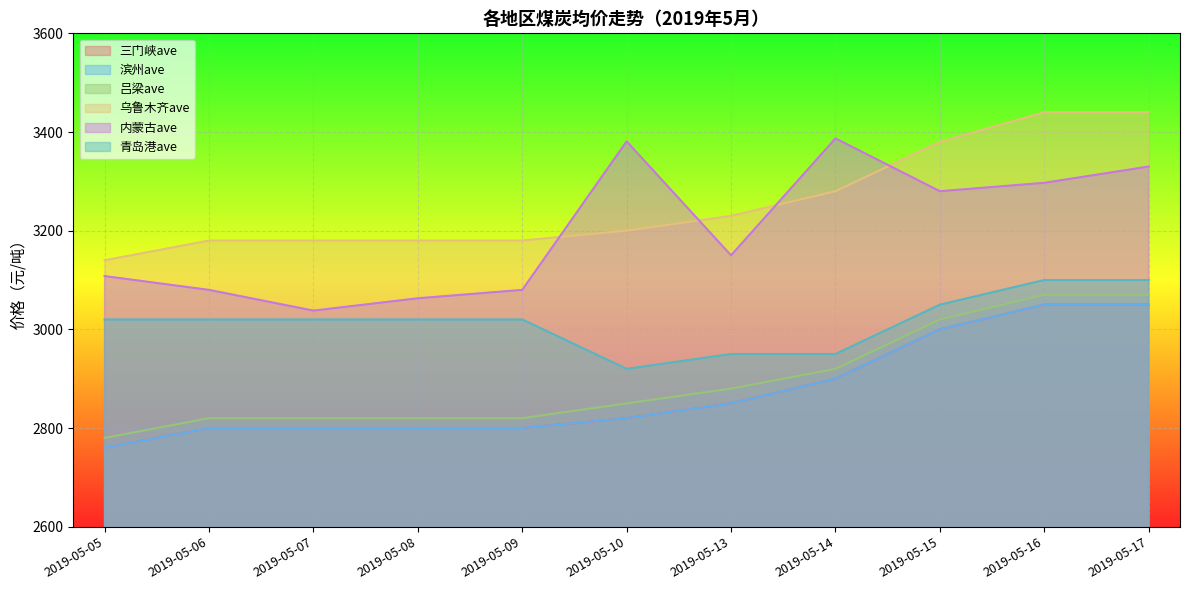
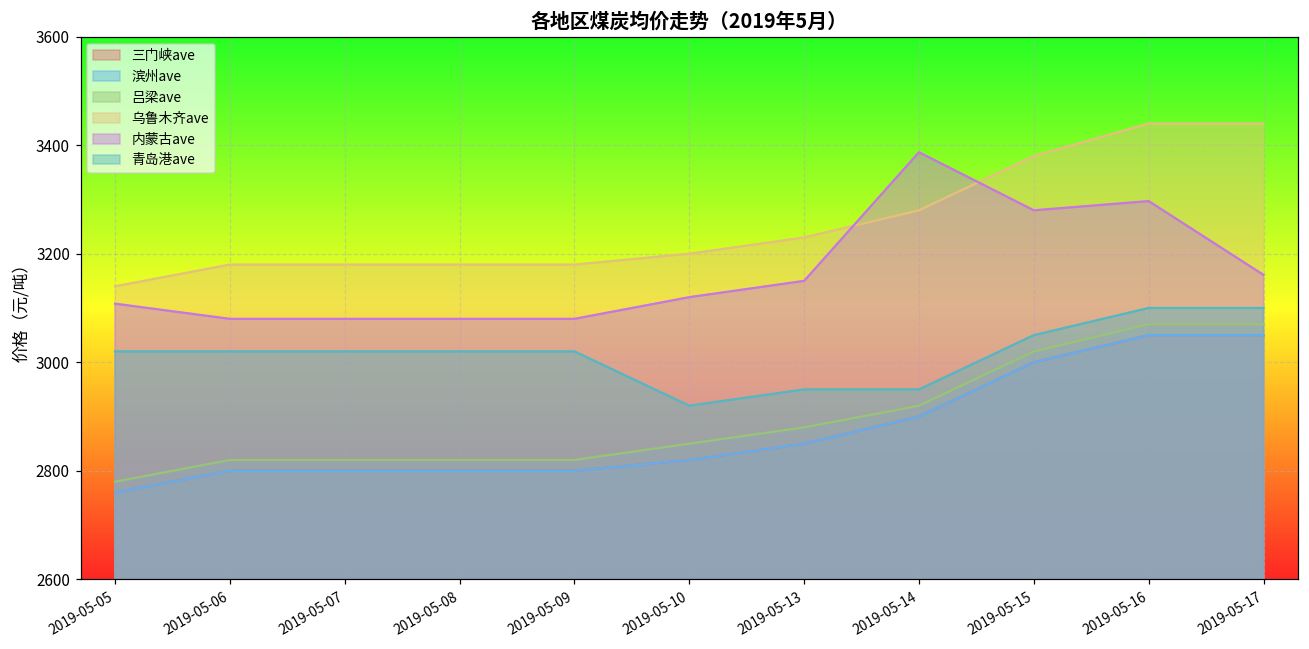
  {
    "内蒙古ave": {
      "2019-05-05": 3110,
      "2019-05-06": 3080,
-     "2019-05-07": 3040,
-     "2019-05-08": 3060,
+     "2019-05-07": 3080,
+     "2019-05-08": 3080,
      "2019-05-09": 3080,
-     "2019-05-10": 3380,
+     "2019-05-10": 3120,
      "2019-05-13": 3150,
      "2019-05-14": 3390,
      "2019-05-15": 3280,
      "2019-05-16": 3300,
-     "2019-05-17": 3330
+     "2019-05-17": 3160
    }
  }
